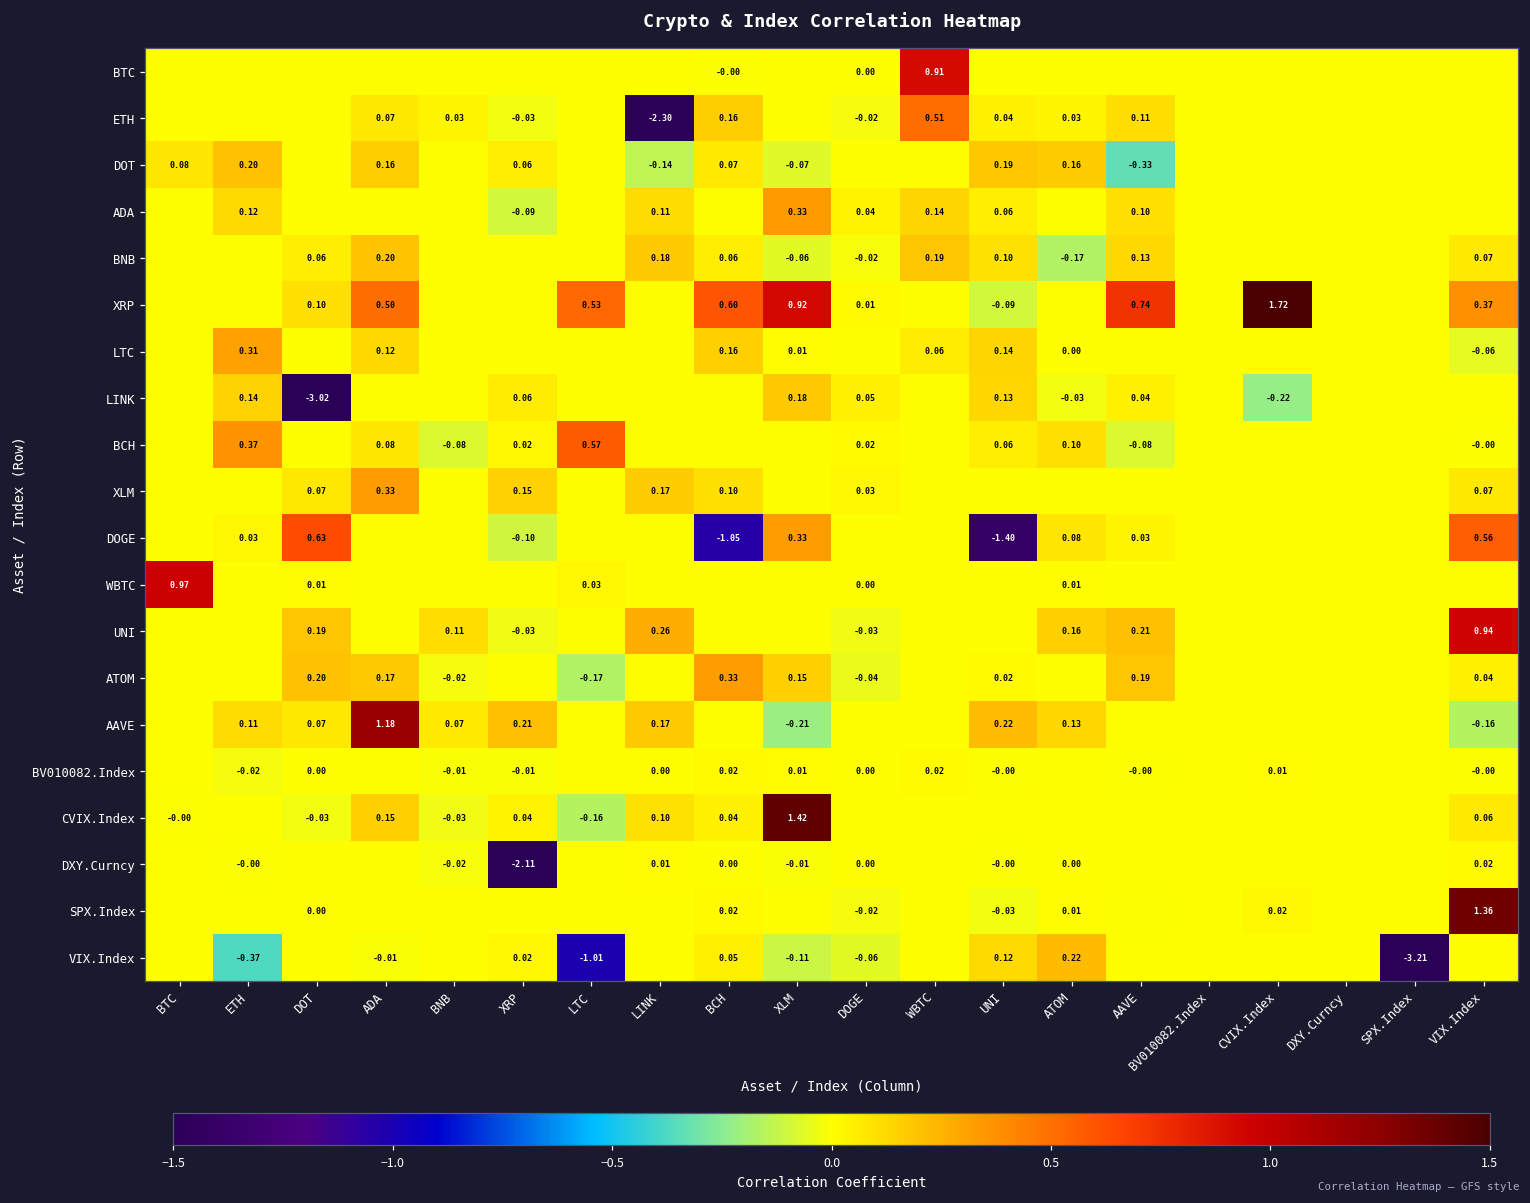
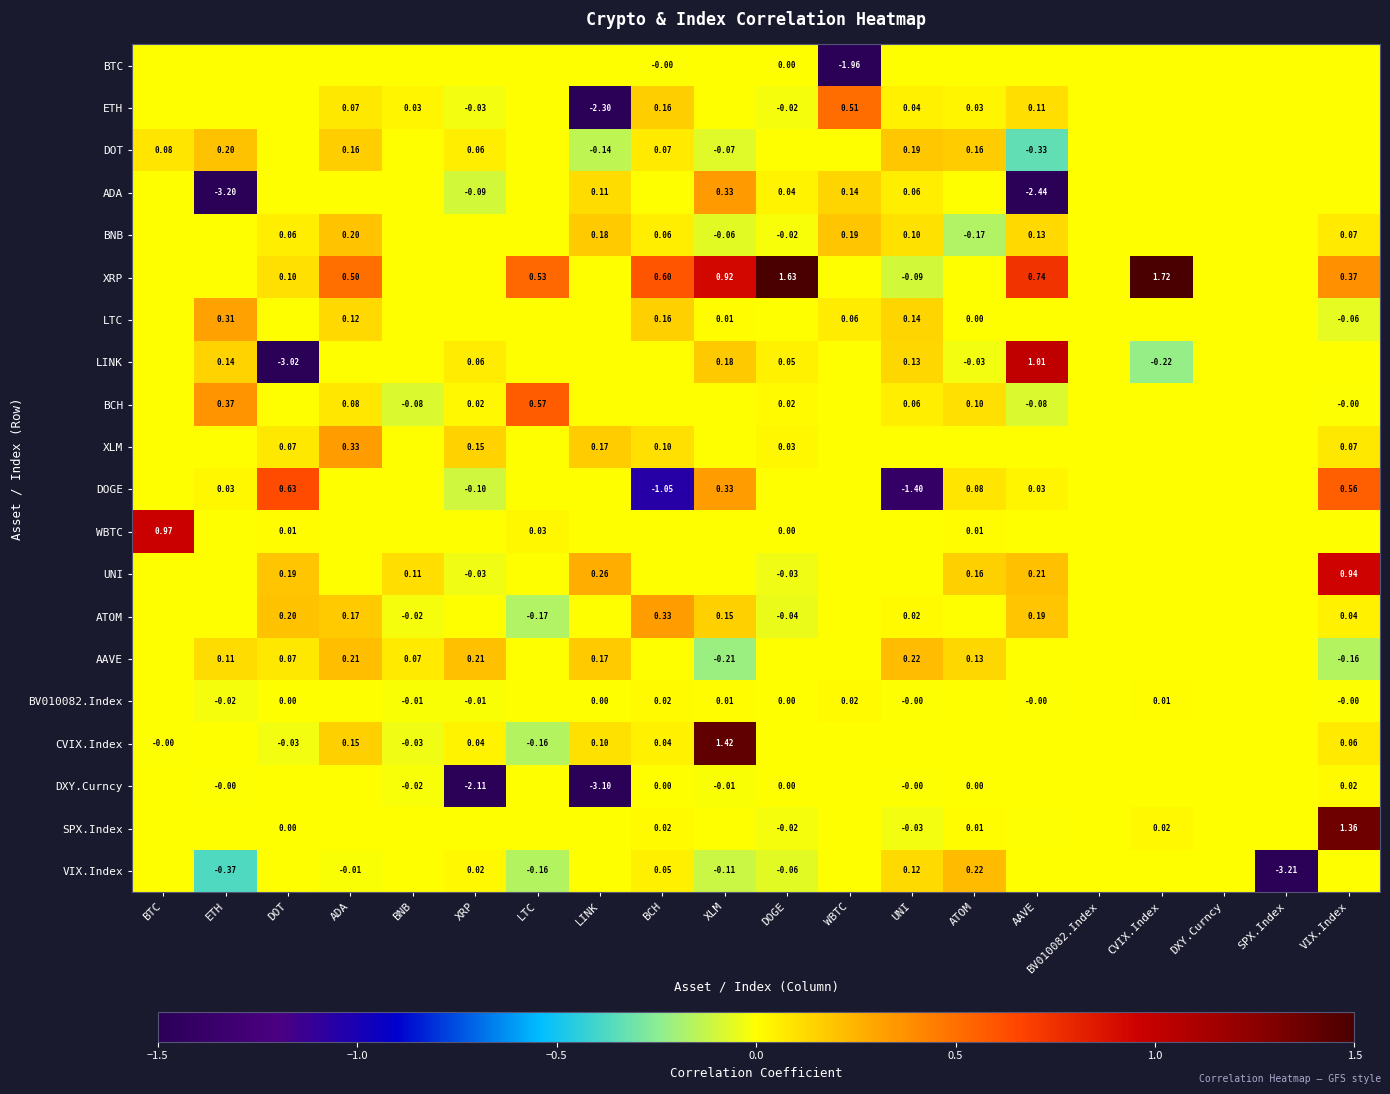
  {
    "BTC": {
      "BCH": -0.00,
      "DOGE": 0.00,
-     "WBTC": 0.91
+     "WBTC": -1.96
    },
    "ETH": {
      "ADA": 0.07,
      "BNB": 0.03,
      "XRP": -0.03,
      "LINK": -2.30,
      "BCH": 0.16,
      "DOGE": -0.02,
      "WBTC": 0.51,
      "UNI": 0.04,
      "ATOM": 0.03,
      "AAVE": 0.11
    },
    "DOT": {
      "BTC": 0.08,
      "ETH": 0.20,
      "ADA": 0.16,
      "XRP": 0.06,
      "LINK": -0.14,
      "BCH": 0.07,
      "XLM": -0.07,
      "UNI": 0.19,
      "ATOM": 0.16,
      "AAVE": -0.33
    },
    "ADA": {
-     "ETH": 0.12,
+     "ETH": -3.20,
      "XRP": -0.09,
      "LINK": 0.11,
      "XLM": 0.33,
      "DOGE": 0.04,
      "WBTC": 0.14,
      "UNI": 0.06,
-     "AAVE": 0.10
+     "AAVE": -2.44
    },
    "BNB": {
      "DOT": 0.06,
      "ADA": 0.20,
      "LINK": 0.18,
      "BCH": 0.06,
      "XLM": -0.06,
      "DOGE": -0.02,
      "WBTC": 0.19,
      "UNI": 0.10,
      "ATOM": -0.17,
      "AAVE": 0.13,
      "VIX.Index": 0.07
    },
    "XRP": {
      "DOT": 0.10,
      "ADA": 0.50,
      "LTC": 0.53,
      "BCH": 0.60,
      "XLM": 0.92,
-     "DOGE": 0.01,
+     "DOGE": 1.63,
      "UNI": -0.09,
      "AAVE": 0.74,
      "CVIX.Index": 1.72,
      "VIX.Index": 0.37
    },
    "LTC": {
      "ETH": 0.31,
      "ADA": 0.12,
      "BCH": 0.16,
      "XLM": 0.01,
      "WBTC": 0.06,
      "UNI": 0.14,
      "ATOM": 0.00,
      "VIX.Index": -0.06
    },
    "LINK": {
      "ETH": 0.14,
      "DOT": -3.02,
      "XRP": 0.06,
      "XLM": 0.18,
      "DOGE": 0.05,
      "UNI": 0.13,
      "ATOM": -0.03,
-     "AAVE": 0.04,
+     "AAVE": 1.01,
      "CVIX.Index": -0.22
    },
    "BCH": {
      "ETH": 0.37,
      "ADA": 0.08,
      "BNB": -0.08,
      "XRP": 0.02,
      "LTC": 0.57,
      "DOGE": 0.02,
      "UNI": 0.06,
      "ATOM": 0.10,
      "AAVE": -0.08,
      "VIX.Index": -0.00
    },
    "XLM": {
      "DOT": 0.07,
      "ADA": 0.33,
      "XRP": 0.15,
      "LINK": 0.17,
      "BCH": 0.10,
      "DOGE": 0.03,
      "VIX.Index": 0.07
    },
    "DOGE": {
      "ETH": 0.03,
      "DOT": 0.63,
      "XRP": -0.10,
      "BCH": -1.05,
      "XLM": 0.33,
      "UNI": -1.40,
      "ATOM": 0.08,
      "AAVE": 0.03,
      "VIX.Index": 0.56
    },
    "WBTC": {
      "BTC": 0.97,
      "DOT": 0.01,
      "LTC": 0.03,
      "DOGE": 0.00,
      "ATOM": 0.01
    },
    "UNI": {
      "DOT": 0.19,
      "BNB": 0.11,
      "XRP": -0.03,
      "LINK": 0.26,
      "DOGE": -0.03,
      "ATOM": 0.16,
      "AAVE": 0.21,
      "VIX.Index": 0.94
    },
    "ATOM": {
      "DOT": 0.20,
      "ADA": 0.17,
      "BNB": -0.02,
      "LTC": -0.17,
      "BCH": 0.33,
      "XLM": 0.15,
      "DOGE": -0.04,
      "UNI": 0.02,
      "AAVE": 0.19,
      "VIX.Index": 0.04
    },
    "AAVE": {
      "ETH": 0.11,
      "DOT": 0.07,
-     "ADA": 1.18,
+     "ADA": 0.21,
      "BNB": 0.07,
      "XRP": 0.21,
      "LINK": 0.17,
      "XLM": -0.21,
      "UNI": 0.22,
      "ATOM": 0.13,
      "VIX.Index": -0.16
    },
    "BV010082.Index": {
      "ETH": -0.02,
      "DOT": 0.00,
      "BNB": -0.01,
      "XRP": -0.01,
      "LINK": 0.00,
      "BCH": 0.02,
      "XLM": 0.01,
      "DOGE": 0.00,
      "WBTC": 0.02,
      "UNI": -0.00,
      "AAVE": -0.00,
      "CVIX.Index": 0.01,
      "VIX.Index": -0.00
    },
    "CVIX.Index": {
      "BTC": -0.00,
      "DOT": -0.03,
      "ADA": 0.15,
      "BNB": -0.03,
      "XRP": 0.04,
      "LTC": -0.16,
      "LINK": 0.10,
      "BCH": 0.04,
      "XLM": 1.42,
      "VIX.Index": 0.06
    },
    "DXY.Curncy": {
      "ETH": -0.00,
      "BNB": -0.02,
      "XRP": -2.11,
-     "LINK": 0.01,
+     "LINK": -3.10,
      "BCH": 0.00,
      "XLM": -0.01,
      "DOGE": 0.00,
      "UNI": -0.00,
      "ATOM": 0.00,
      "VIX.Index": 0.02
    },
    "SPX.Index": {
      "DOT": 0.00,
      "BCH": 0.02,
      "DOGE": -0.02,
      "UNI": -0.03,
      "ATOM": 0.01,
      "CVIX.Index": 0.02,
      "VIX.Index": 1.36
    },
    "VIX.Index": {
      "ETH": -0.37,
      "ADA": -0.01,
      "XRP": 0.02,
-     "LTC": -1.01,
+     "LTC": -0.16,
      "BCH": 0.05,
      "XLM": -0.11,
      "DOGE": -0.06,
      "UNI": 0.12,
      "ATOM": 0.22,
      "SPX.Index": -3.21
    }
  }
